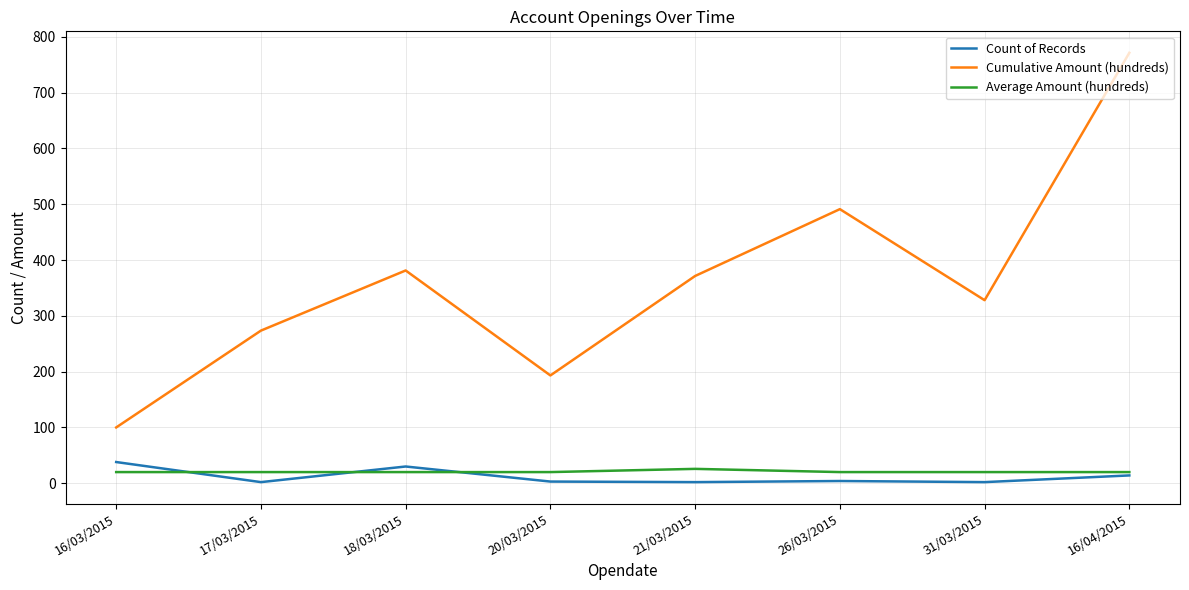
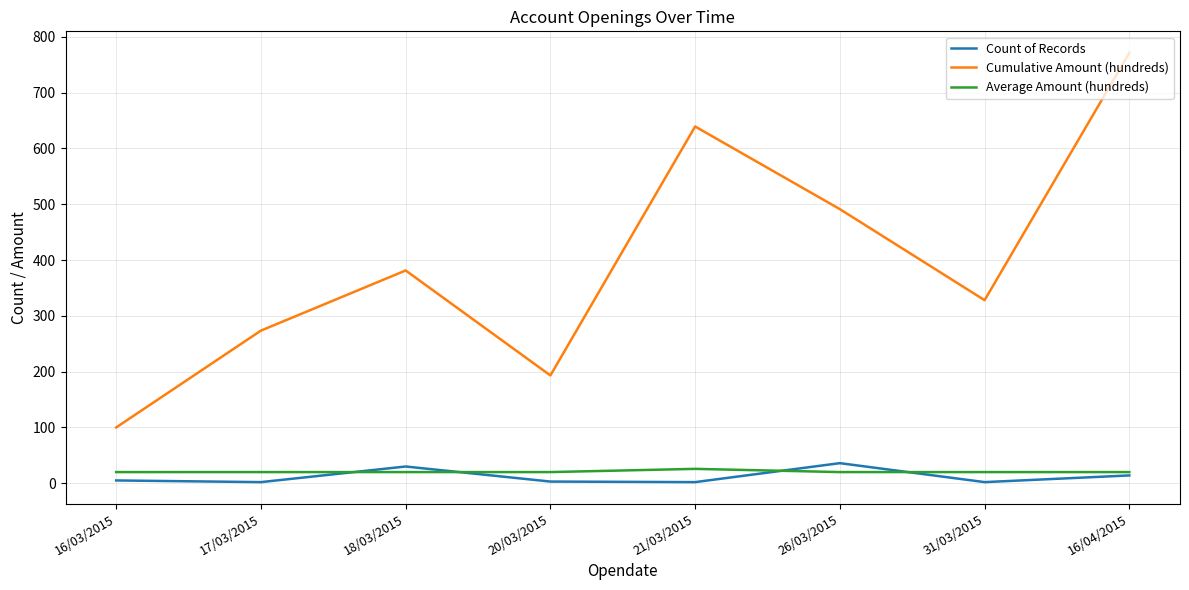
  {
    "Count of Records": {
-     "16/03/2015": 40,
+     "16/03/2015": 10,
      "17/03/2015": 0,
      "18/03/2015": 30,
      "20/03/2015": 0,
      "21/03/2015": 0,
-     "26/03/2015": 0,
+     "26/03/2015": 40,
      "31/03/2015": 0,
      "16/04/2015": 10
    },
    "Cumulative Amount (hundreds)": {
      "16/03/2015": 100,
      "17/03/2015": 270,
      "18/03/2015": 380,
      "20/03/2015": 190,
-     "21/03/2015": 370,
+     "21/03/2015": 640,
      "26/03/2015": 490,
      "31/03/2015": 330
    },
    "Average Amount (hundreds)": {
      "16/03/2015": 20,
      "17/03/2015": 20,
      "18/03/2015": 20,
      "20/03/2015": 20,
      "21/03/2015": 30,
      "26/03/2015": 20,
      "31/03/2015": 20,
      "16/04/2015": 20
    }
  }
